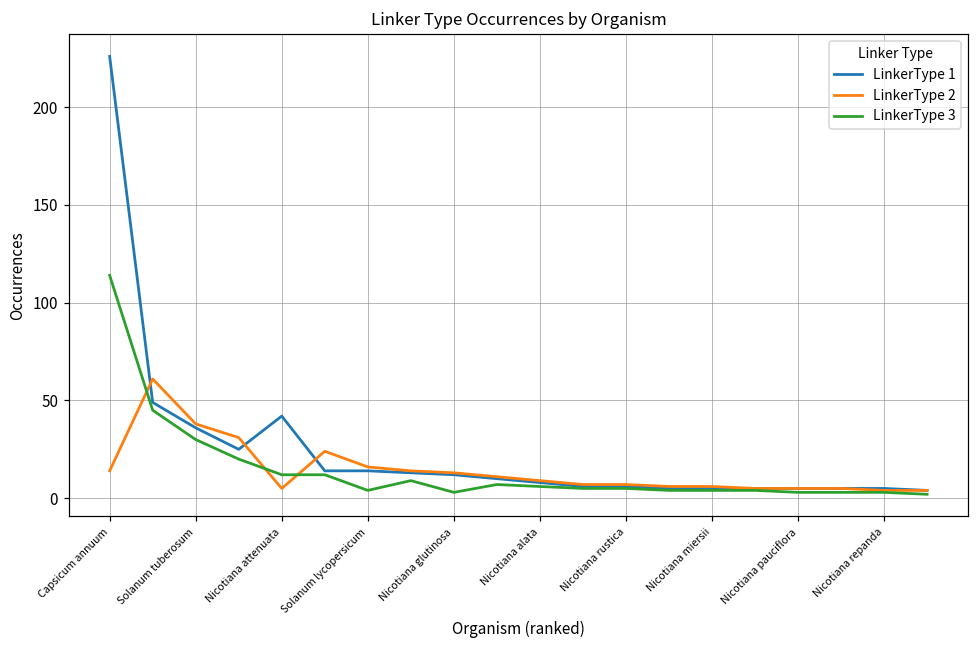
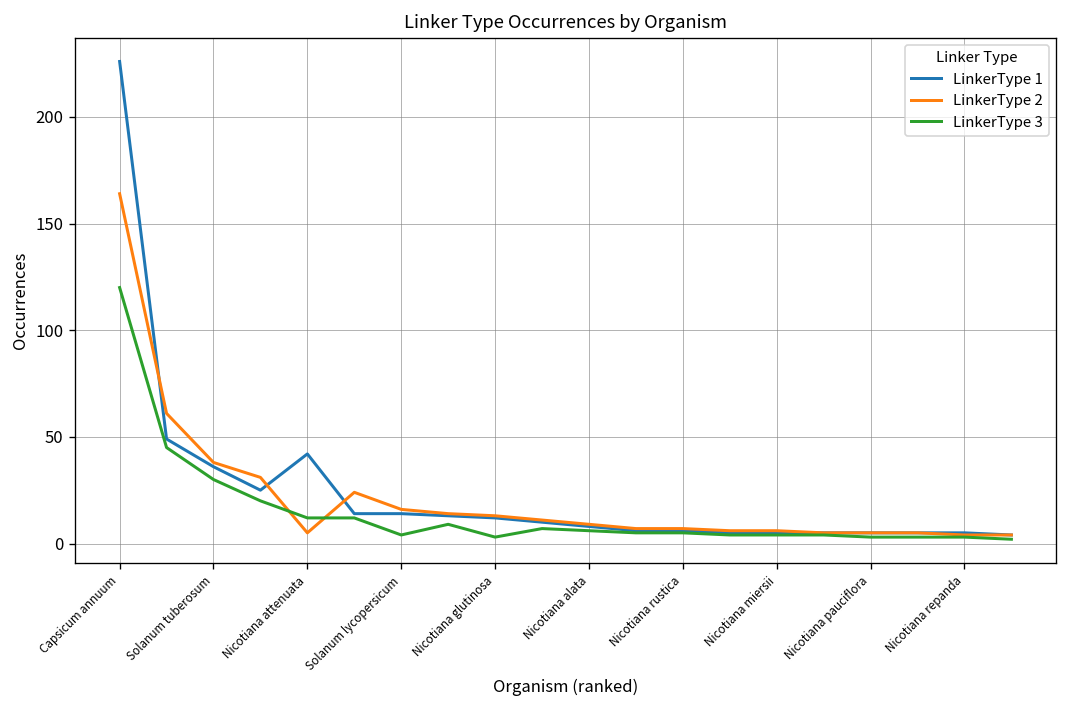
  {
    "LinkerType 1": {
      "Capsicum annuum": 226,
      "Solanum tuberosum": 36,
      "Nicotiana attenuata": 42,
      "Solanum lycopersicum": 14
    },
    "LinkerType 2": {
-     "Capsicum annuum": 14,
+     "Capsicum annuum": 164,
      "Solanum tuberosum": 38,
      "Nicotiana attenuata": 5,
      "Solanum lycopersicum": 16
    },
    "LinkerType 3": {
-     "Capsicum annuum": 114,
+     "Capsicum annuum": 120,
      "Solanum tuberosum": 30,
      "Nicotiana attenuata": 12,
      "Solanum lycopersicum": 4,
      "Nicotiana glutinosa": 3,
      "Nicotiana alata": 6,
      "Nicotiana pauciflora": 3
    }
  }
